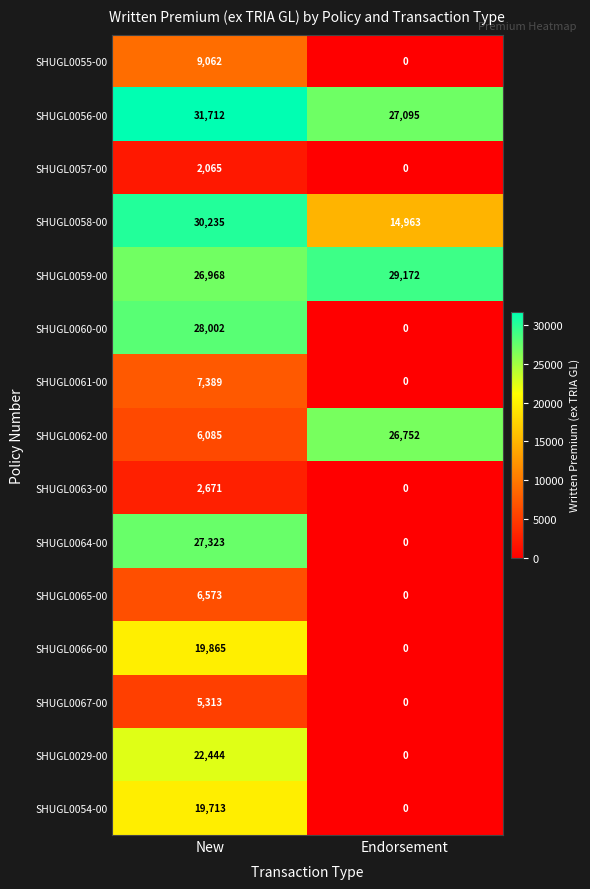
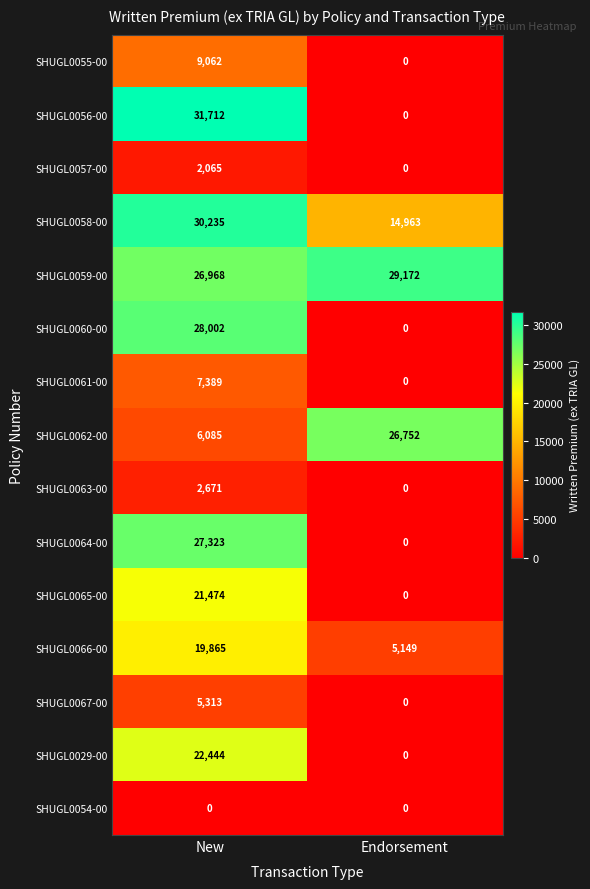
  {
    "SHUGL0055-00": {
      "New": "9,062",
      "Endorsement": "0"
    },
    "SHUGL0056-00": {
      "New": "31,712",
-     "Endorsement": "27,095"
+     "Endorsement": "0"
    },
    "SHUGL0057-00": {
      "New": "2,065",
      "Endorsement": "0"
    },
    "SHUGL0058-00": {
      "New": "30,235",
      "Endorsement": "14,963"
    },
    "SHUGL0059-00": {
      "New": "26,968",
      "Endorsement": "29,172"
    },
    "SHUGL0060-00": {
      "New": "28,002",
      "Endorsement": "0"
    },
    "SHUGL0061-00": {
      "New": "7,389",
      "Endorsement": "0"
    },
    "SHUGL0062-00": {
      "New": "6,085",
      "Endorsement": "26,752"
    },
    "SHUGL0063-00": {
      "New": "2,671",
      "Endorsement": "0"
    },
    "SHUGL0064-00": {
      "New": "27,323",
      "Endorsement": "0"
    },
    "SHUGL0065-00": {
-     "New": "6,573",
+     "New": "21,474",
      "Endorsement": "0"
    },
    "SHUGL0066-00": {
      "New": "19,865",
-     "Endorsement": "0"
+     "Endorsement": "5,149"
    },
    "SHUGL0067-00": {
      "New": "5,313",
      "Endorsement": "0"
    },
    "SHUGL0029-00": {
      "New": "22,444",
      "Endorsement": "0"
    },
    "SHUGL0054-00": {
-     "New": "19,713",
+     "New": "0",
      "Endorsement": "0"
    }
  }
